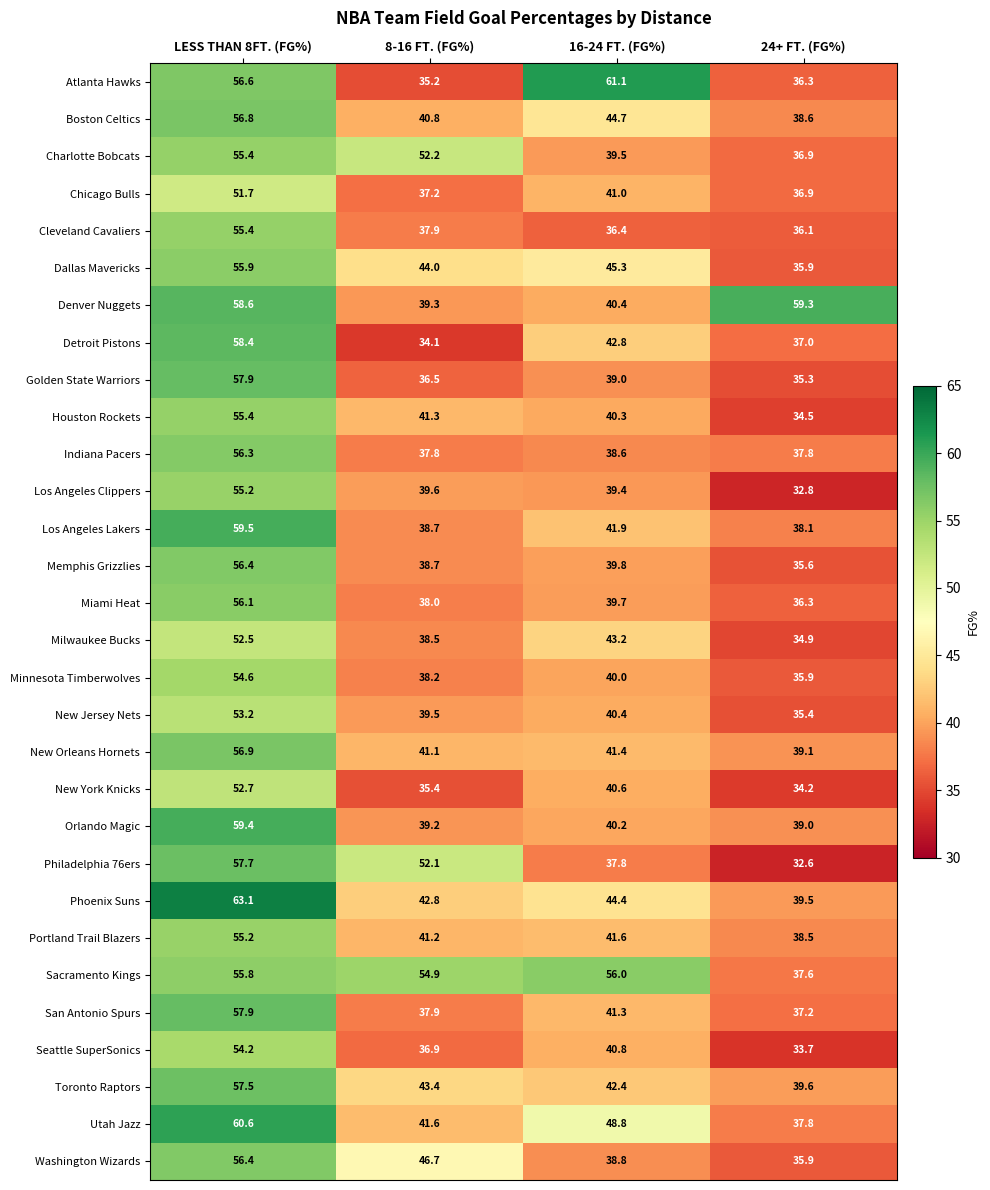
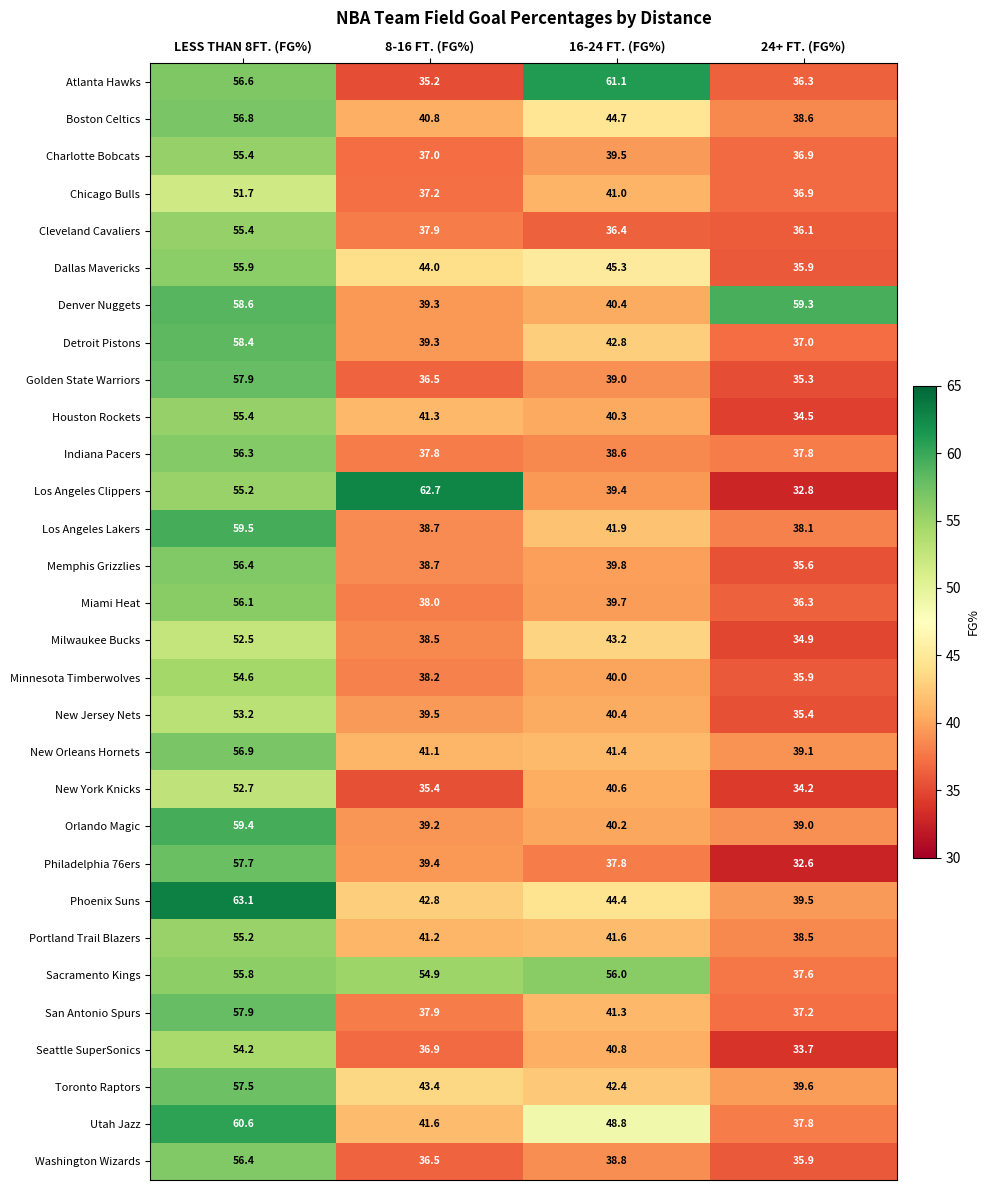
  {
    "Atlanta Hawks": {
      "LESS THAN 8FT. (FG%)": 56.6,
      "8-16 FT. (FG%)": 35.2,
      "16-24 FT. (FG%)": 61.1,
      "24+ FT. (FG%)": 36.3
    },
    "Boston Celtics": {
      "LESS THAN 8FT. (FG%)": 56.8,
      "8-16 FT. (FG%)": 40.8,
      "16-24 FT. (FG%)": 44.7,
      "24+ FT. (FG%)": 38.6
    },
    "Charlotte Bobcats": {
      "LESS THAN 8FT. (FG%)": 55.4,
-     "8-16 FT. (FG%)": 52.2,
+     "8-16 FT. (FG%)": 37.0,
      "16-24 FT. (FG%)": 39.5,
      "24+ FT. (FG%)": 36.9
    },
    "Chicago Bulls": {
      "LESS THAN 8FT. (FG%)": 51.7,
      "8-16 FT. (FG%)": 37.2,
      "16-24 FT. (FG%)": 41.0,
      "24+ FT. (FG%)": 36.9
    },
    "Cleveland Cavaliers": {
      "LESS THAN 8FT. (FG%)": 55.4,
      "8-16 FT. (FG%)": 37.9,
      "16-24 FT. (FG%)": 36.4,
      "24+ FT. (FG%)": 36.1
    },
    "Dallas Mavericks": {
      "LESS THAN 8FT. (FG%)": 55.9,
      "8-16 FT. (FG%)": 44.0,
      "16-24 FT. (FG%)": 45.3,
      "24+ FT. (FG%)": 35.9
    },
    "Denver Nuggets": {
      "LESS THAN 8FT. (FG%)": 58.6,
      "8-16 FT. (FG%)": 39.3,
      "16-24 FT. (FG%)": 40.4,
      "24+ FT. (FG%)": 59.3
    },
    "Detroit Pistons": {
      "LESS THAN 8FT. (FG%)": 58.4,
-     "8-16 FT. (FG%)": 34.1,
+     "8-16 FT. (FG%)": 39.3,
      "16-24 FT. (FG%)": 42.8,
      "24+ FT. (FG%)": 37.0
    },
    "Golden State Warriors": {
      "LESS THAN 8FT. (FG%)": 57.9,
      "8-16 FT. (FG%)": 36.5,
      "16-24 FT. (FG%)": 39.0,
      "24+ FT. (FG%)": 35.3
    },
    "Houston Rockets": {
      "LESS THAN 8FT. (FG%)": 55.4,
      "8-16 FT. (FG%)": 41.3,
      "16-24 FT. (FG%)": 40.3,
      "24+ FT. (FG%)": 34.5
    },
    "Indiana Pacers": {
      "LESS THAN 8FT. (FG%)": 56.3,
      "8-16 FT. (FG%)": 37.8,
      "16-24 FT. (FG%)": 38.6,
      "24+ FT. (FG%)": 37.8
    },
    "Los Angeles Clippers": {
      "LESS THAN 8FT. (FG%)": 55.2,
-     "8-16 FT. (FG%)": 39.6,
+     "8-16 FT. (FG%)": 62.7,
      "16-24 FT. (FG%)": 39.4,
      "24+ FT. (FG%)": 32.8
    },
    "Los Angeles Lakers": {
      "LESS THAN 8FT. (FG%)": 59.5,
      "8-16 FT. (FG%)": 38.7,
      "16-24 FT. (FG%)": 41.9,
      "24+ FT. (FG%)": 38.1
    },
    "Memphis Grizzlies": {
      "LESS THAN 8FT. (FG%)": 56.4,
      "8-16 FT. (FG%)": 38.7,
      "16-24 FT. (FG%)": 39.8,
      "24+ FT. (FG%)": 35.6
    },
    "Miami Heat": {
      "LESS THAN 8FT. (FG%)": 56.1,
      "8-16 FT. (FG%)": 38.0,
      "16-24 FT. (FG%)": 39.7,
      "24+ FT. (FG%)": 36.3
    },
    "Milwaukee Bucks": {
      "LESS THAN 8FT. (FG%)": 52.5,
      "8-16 FT. (FG%)": 38.5,
      "16-24 FT. (FG%)": 43.2,
      "24+ FT. (FG%)": 34.9
    },
    "Minnesota Timberwolves": {
      "LESS THAN 8FT. (FG%)": 54.6,
      "8-16 FT. (FG%)": 38.2,
      "16-24 FT. (FG%)": 40.0,
      "24+ FT. (FG%)": 35.9
    },
    "New Jersey Nets": {
      "LESS THAN 8FT. (FG%)": 53.2,
      "8-16 FT. (FG%)": 39.5,
      "16-24 FT. (FG%)": 40.4,
      "24+ FT. (FG%)": 35.4
    },
    "New Orleans Hornets": {
      "LESS THAN 8FT. (FG%)": 56.9,
      "8-16 FT. (FG%)": 41.1,
      "16-24 FT. (FG%)": 41.4,
      "24+ FT. (FG%)": 39.1
    },
    "New York Knicks": {
      "LESS THAN 8FT. (FG%)": 52.7,
      "8-16 FT. (FG%)": 35.4,
      "16-24 FT. (FG%)": 40.6,
      "24+ FT. (FG%)": 34.2
    },
    "Orlando Magic": {
      "LESS THAN 8FT. (FG%)": 59.4,
      "8-16 FT. (FG%)": 39.2,
      "16-24 FT. (FG%)": 40.2,
      "24+ FT. (FG%)": 39.0
    },
    "Philadelphia 76ers": {
      "LESS THAN 8FT. (FG%)": 57.7,
-     "8-16 FT. (FG%)": 52.1,
+     "8-16 FT. (FG%)": 39.4,
      "16-24 FT. (FG%)": 37.8,
      "24+ FT. (FG%)": 32.6
    },
    "Phoenix Suns": {
      "LESS THAN 8FT. (FG%)": 63.1,
      "8-16 FT. (FG%)": 42.8,
      "16-24 FT. (FG%)": 44.4,
      "24+ FT. (FG%)": 39.5
    },
    "Portland Trail Blazers": {
      "LESS THAN 8FT. (FG%)": 55.2,
      "8-16 FT. (FG%)": 41.2,
      "16-24 FT. (FG%)": 41.6,
      "24+ FT. (FG%)": 38.5
    },
    "Sacramento Kings": {
      "LESS THAN 8FT. (FG%)": 55.8,
      "8-16 FT. (FG%)": 54.9,
      "16-24 FT. (FG%)": 56.0,
      "24+ FT. (FG%)": 37.6
    },
    "San Antonio Spurs": {
      "LESS THAN 8FT. (FG%)": 57.9,
      "8-16 FT. (FG%)": 37.9,
      "16-24 FT. (FG%)": 41.3,
      "24+ FT. (FG%)": 37.2
    },
    "Seattle SuperSonics": {
      "LESS THAN 8FT. (FG%)": 54.2,
      "8-16 FT. (FG%)": 36.9,
      "16-24 FT. (FG%)": 40.8,
      "24+ FT. (FG%)": 33.7
    },
    "Toronto Raptors": {
      "LESS THAN 8FT. (FG%)": 57.5,
      "8-16 FT. (FG%)": 43.4,
      "16-24 FT. (FG%)": 42.4,
      "24+ FT. (FG%)": 39.6
    },
    "Utah Jazz": {
      "LESS THAN 8FT. (FG%)": 60.6,
      "8-16 FT. (FG%)": 41.6,
      "16-24 FT. (FG%)": 48.8,
      "24+ FT. (FG%)": 37.8
    },
    "Washington Wizards": {
      "LESS THAN 8FT. (FG%)": 56.4,
-     "8-16 FT. (FG%)": 46.7,
+     "8-16 FT. (FG%)": 36.5,
      "16-24 FT. (FG%)": 38.8,
      "24+ FT. (FG%)": 35.9
    }
  }
